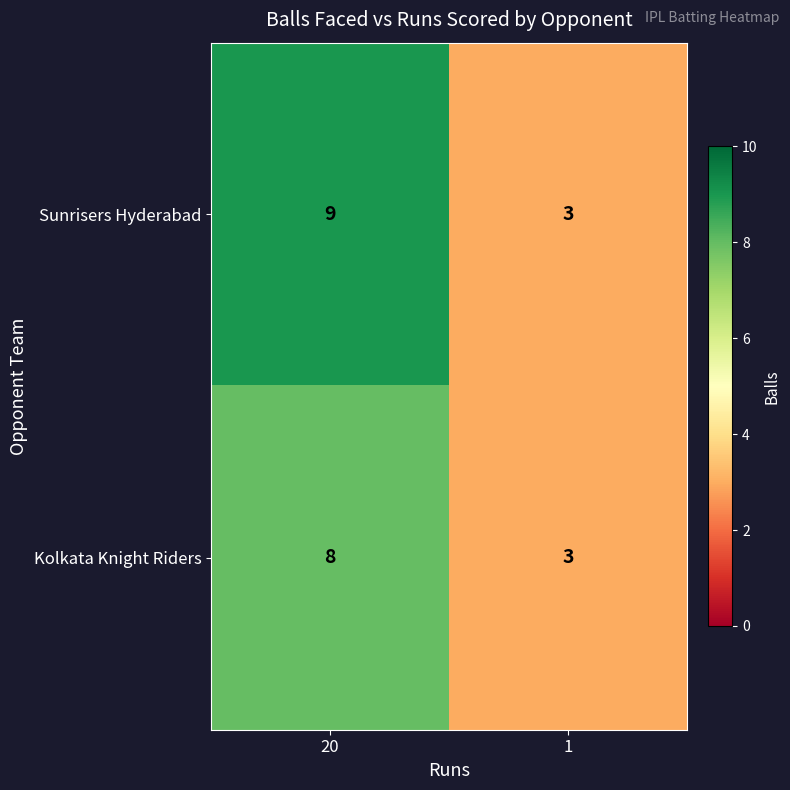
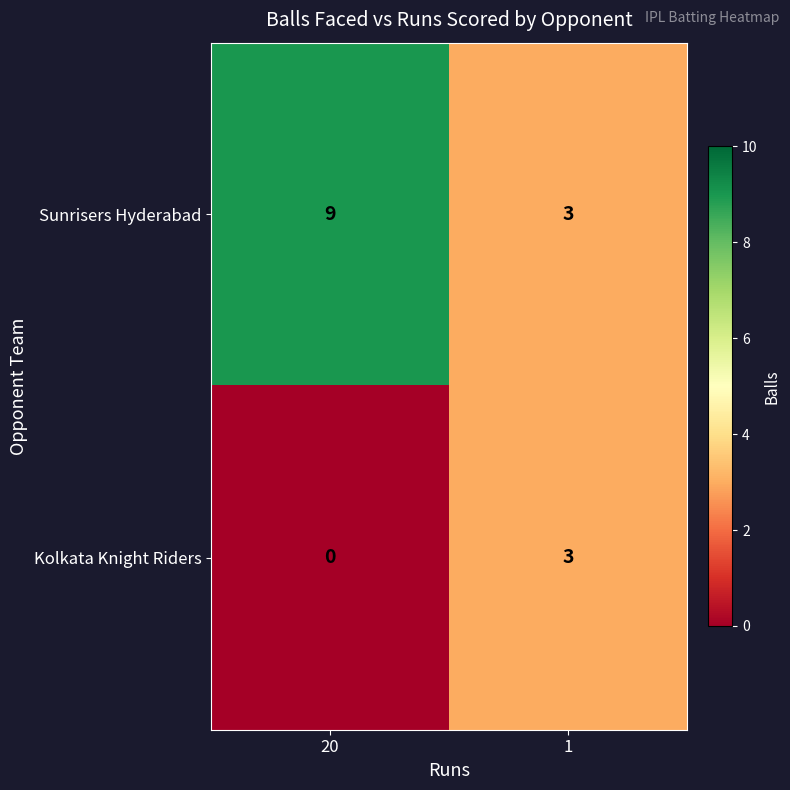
  {
    "Sunrisers Hyderabad": {
      "20": 9,
      "1": 3
    },
    "Kolkata Knight Riders": {
-     "20": 8,
+     "20": 0,
      "1": 3
    }
  }
